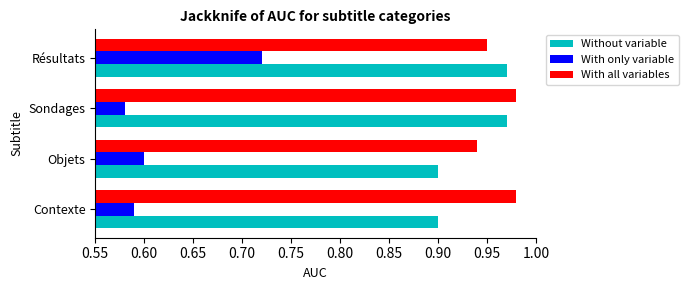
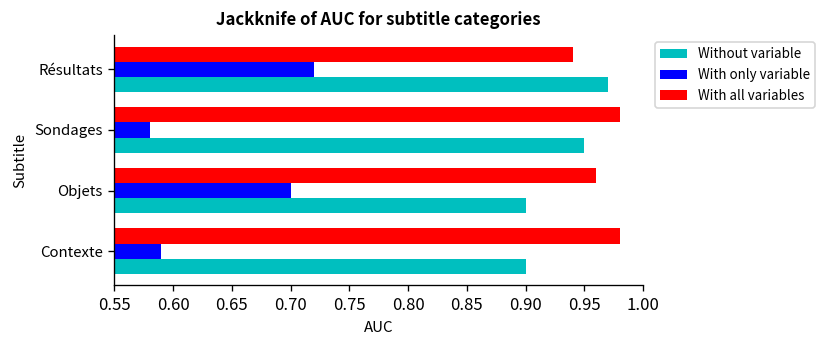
  {
    "Without variable": {
      "Résultats": 0.97,
-     "Sondages": 0.97,
+     "Sondages": 0.95,
      "Objets": 0.90,
      "Contexte": 0.90
    },
    "With only variable": {
      "Résultats": 0.72,
      "Sondages": 0.58,
-     "Objets": 0.6,
+     "Objets": 0.7,
      "Contexte": 0.59
    },
    "With all variables": {
-     "Résultats": 0.95,
+     "Résultats": 0.94,
      "Sondages": 0.98,
-     "Objets": 0.94,
+     "Objets": 0.96,
      "Contexte": 0.98
    }
  }
